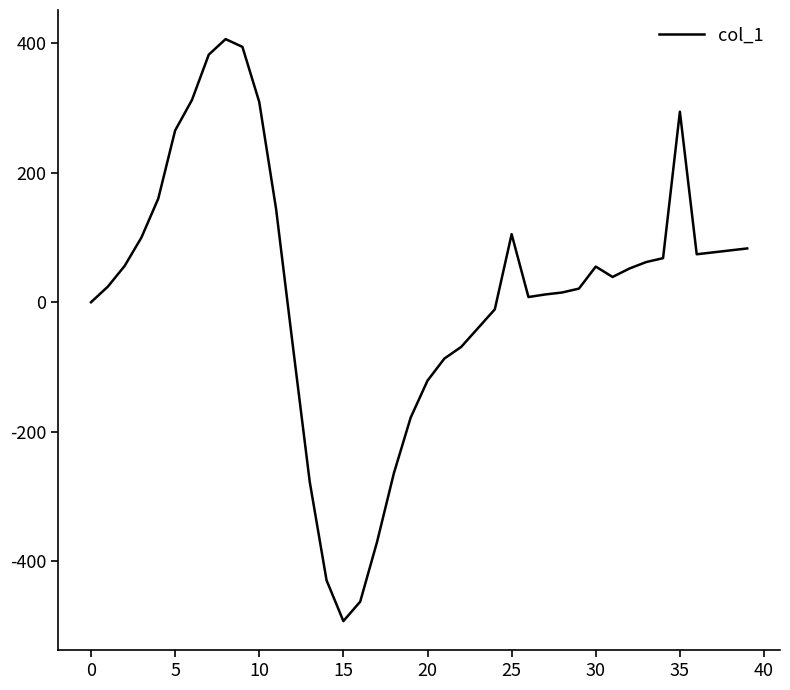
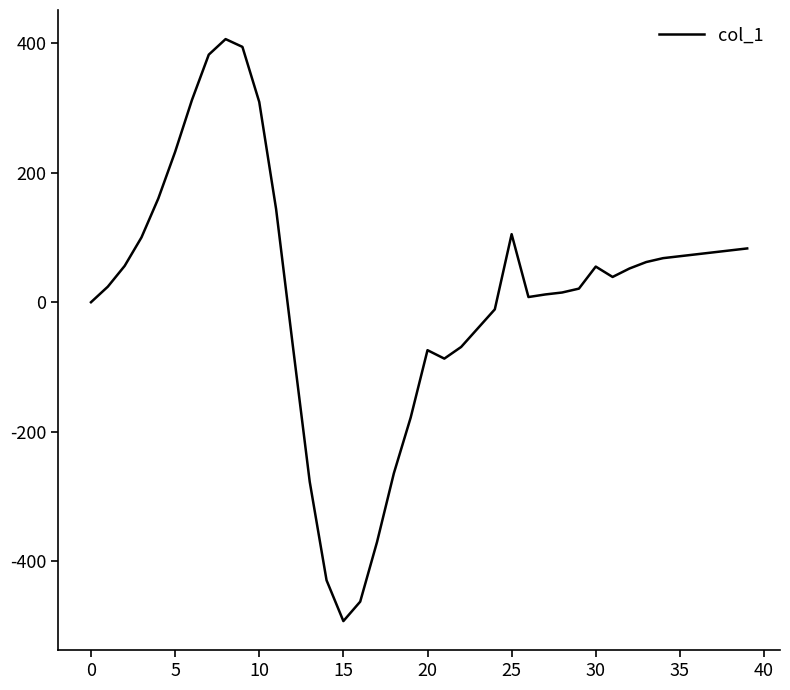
  {
    "0": 0,
-   "5": 270,
+   "5": 230,
    "10": 310,
    "15": -490,
-   "20": -120,
+   "20": -70,
    "25": 110,
    "30": 60,
-   "35": 290
+   "35": 70
  }
